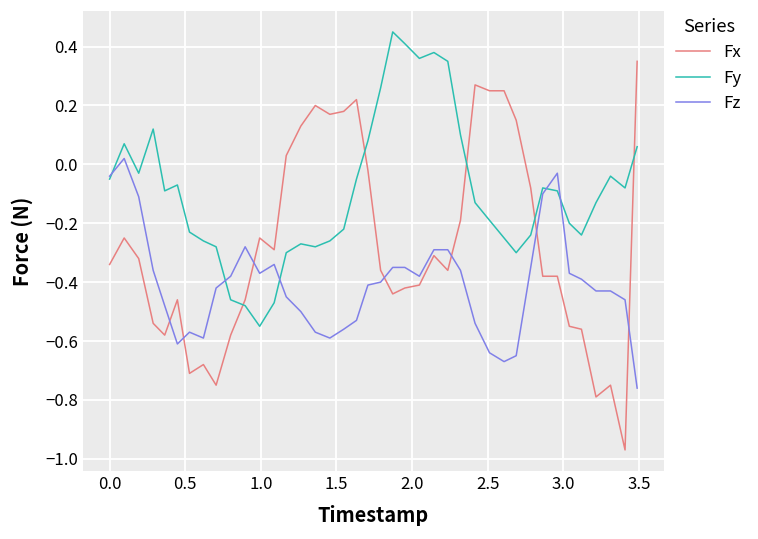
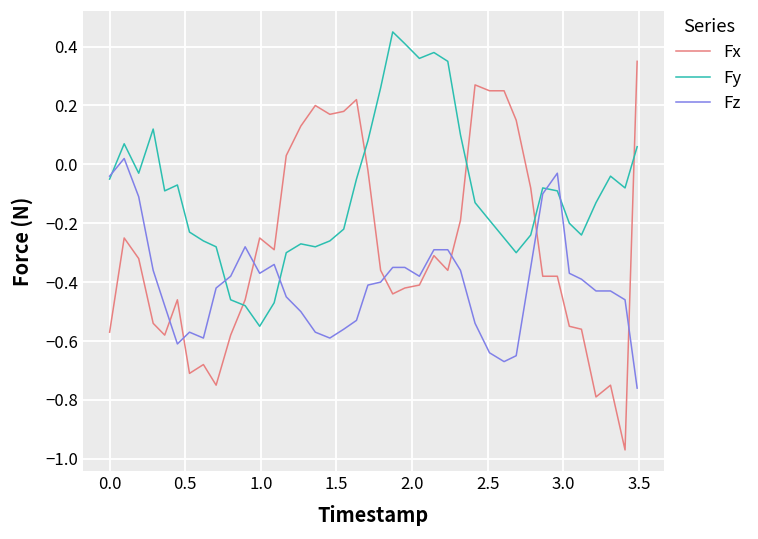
  {
    "Fx": {
-     "0.0": -0.34
+     "0.0": -0.57
    },
    "Fy": {
      "0.0": -0.05
    },
    "Fz": {
      "0.0": -0.04
    }
  }
